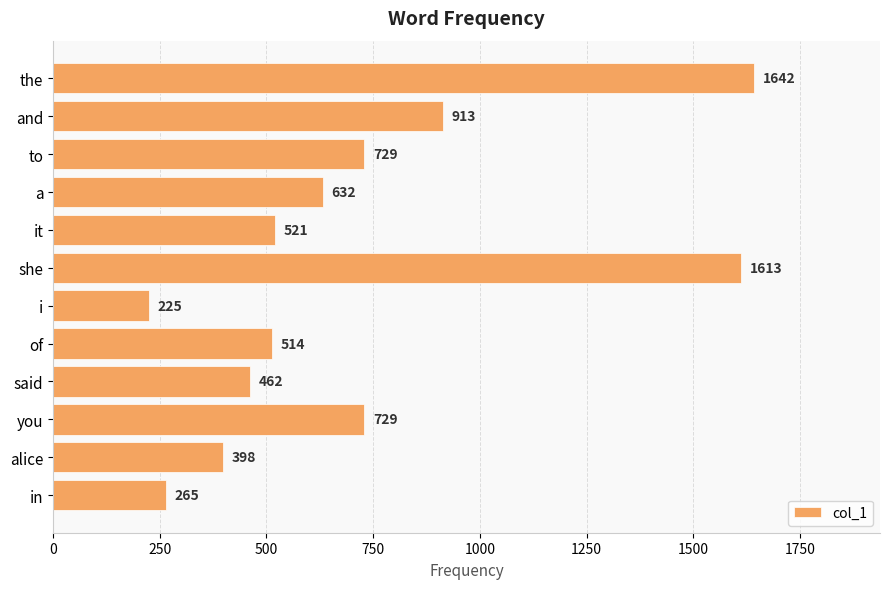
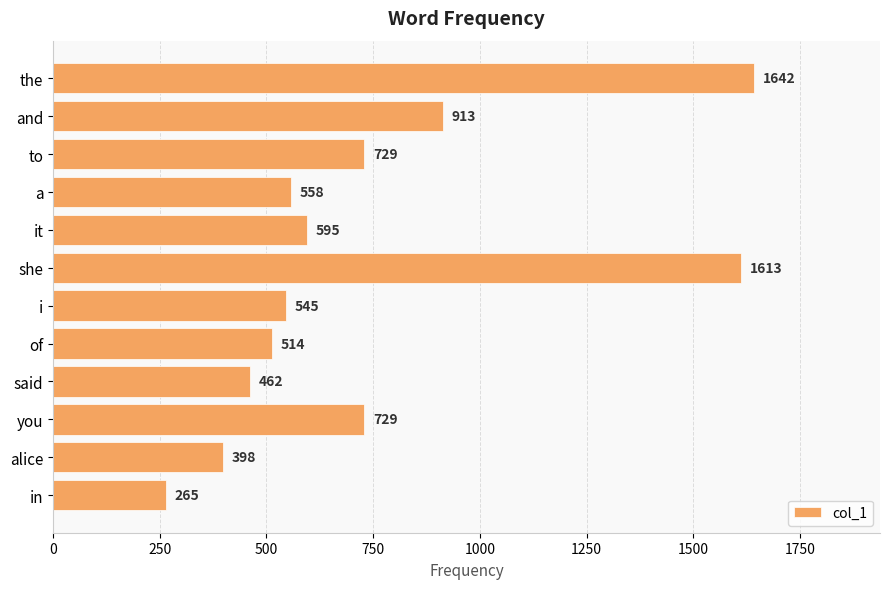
  {
    "the": 1642,
    "and": 913,
    "to": 729,
-   "a": 632,
-   "it": 521,
+   "a": 558,
+   "it": 595,
    "she": 1613,
-   "i": 225,
+   "i": 545,
    "of": 514,
    "said": 462,
    "you": 729,
    "alice": 398,
    "in": 265
  }
